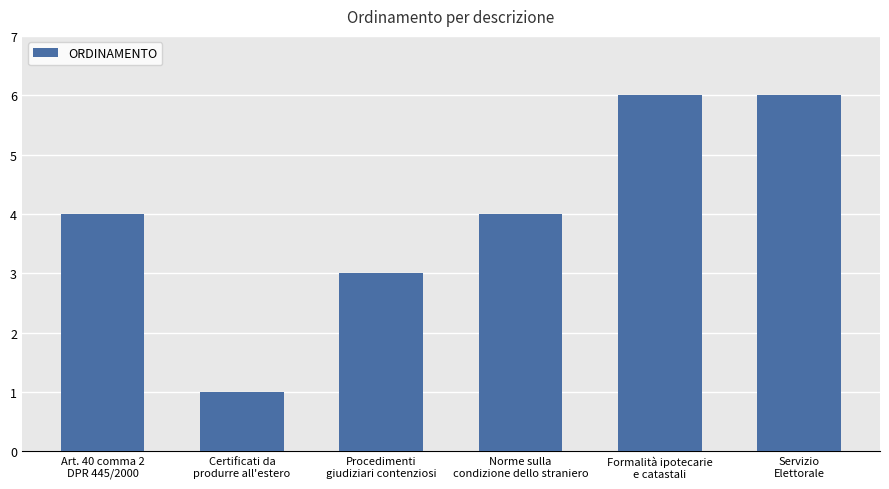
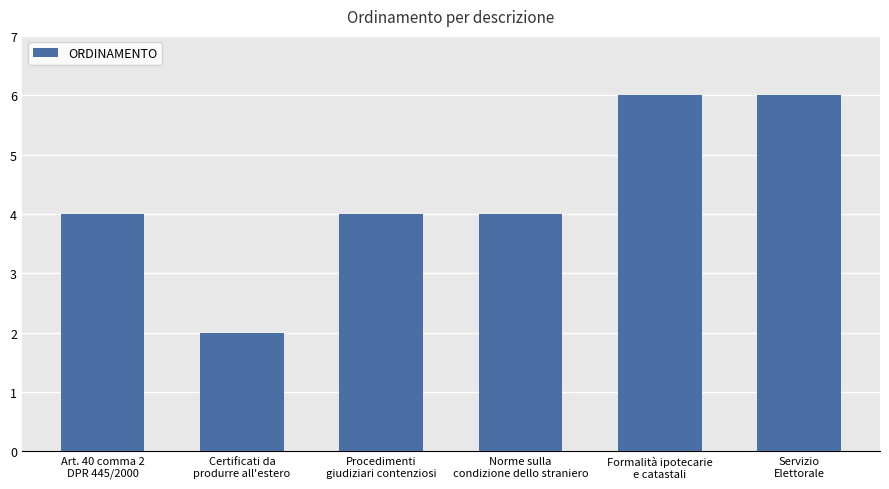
  {
    "Art. 40 comma 2 DPR 445/2000": 4,
-   "Certificati da produrre all'estero": 1,
-   "Procedimenti giudiziari contenziosi": 3,
+   "Certificati da produrre all'estero": 2,
+   "Procedimenti giudiziari contenziosi": 4,
    "Norme sulla condizione dello straniero": 4,
    "Formalità ipotecarie e catastali": 6,
    "Servizio Elettorale": 6
  }
